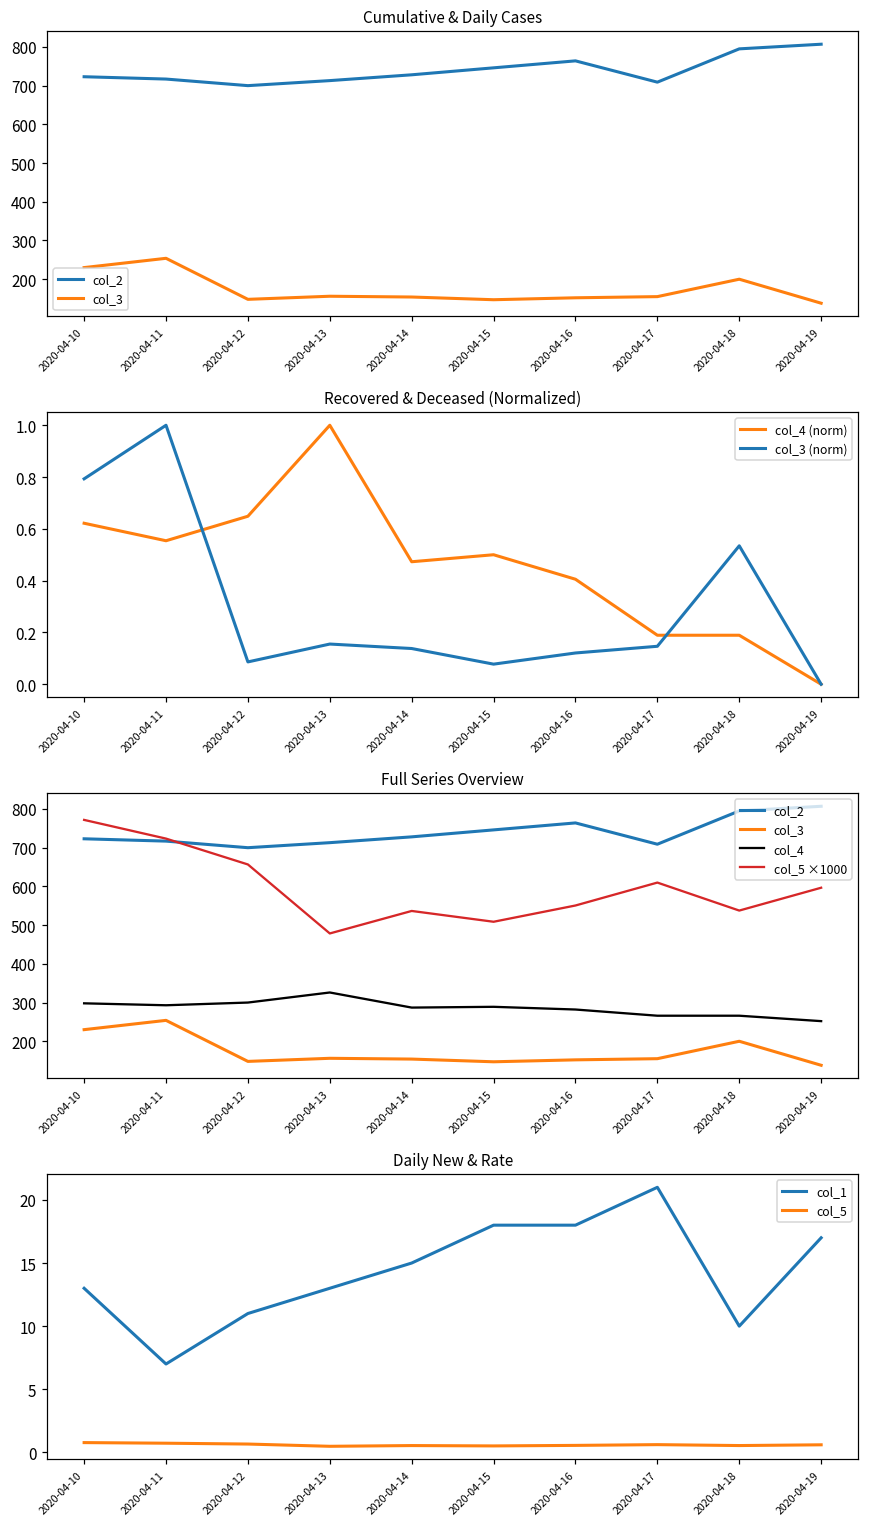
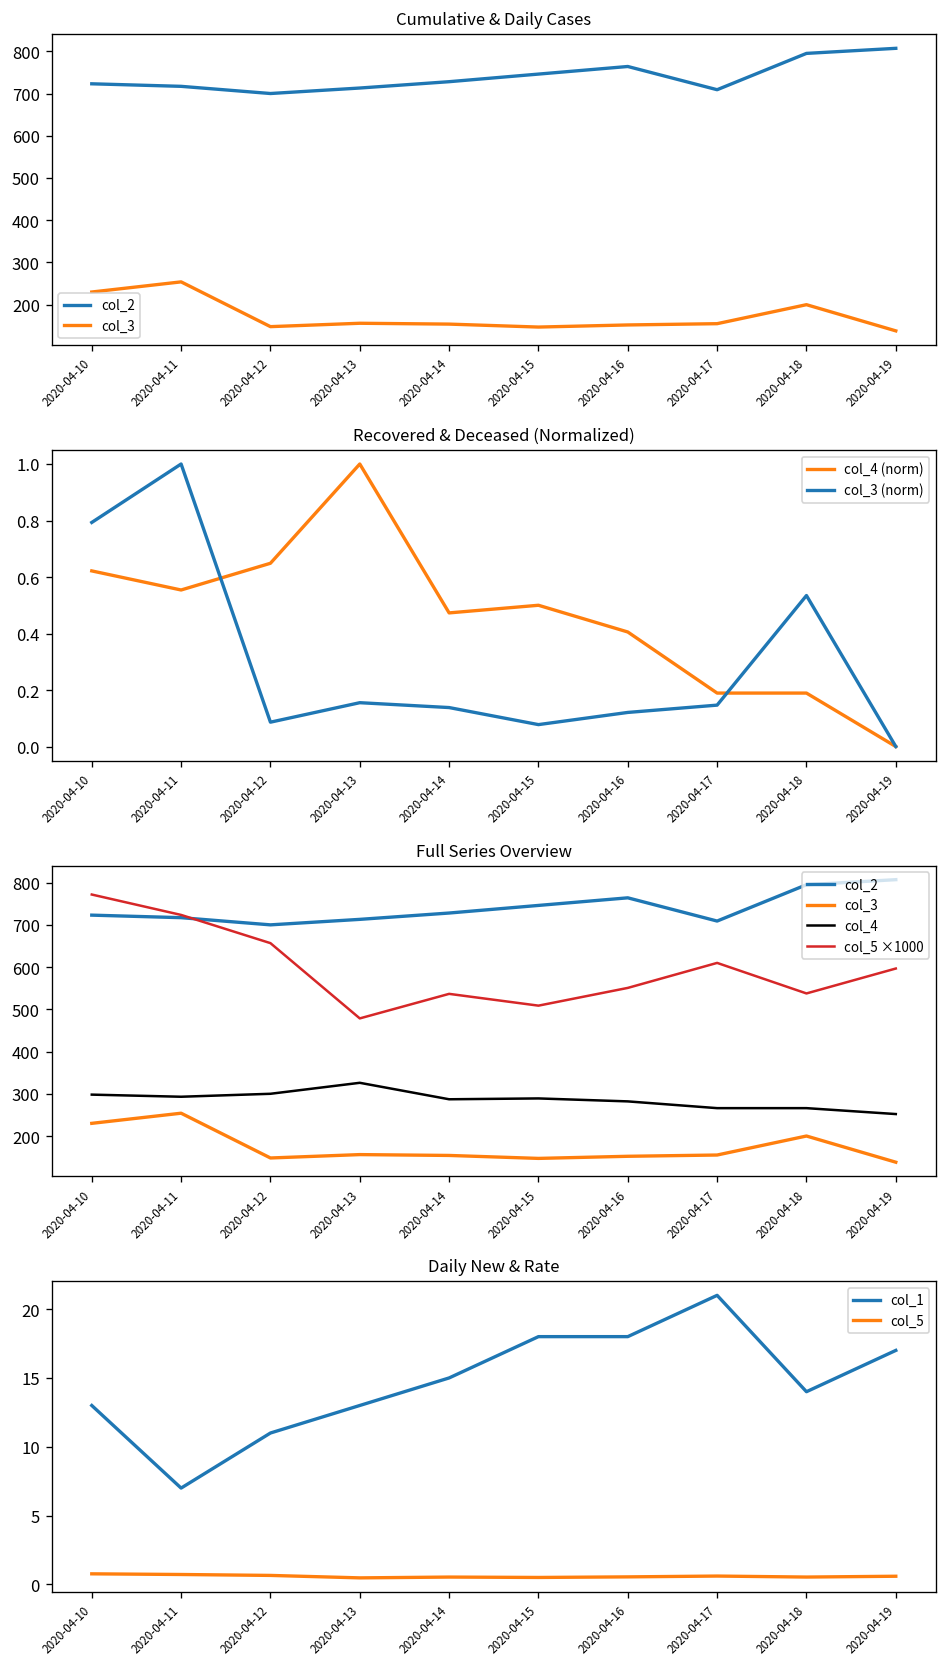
  {
    "Cumulative & Daily Cases": {
      "col_2": {
        "2020-04-10": 720,
        "2020-04-11": 720,
        "2020-04-12": 700,
        "2020-04-13": 710,
        "2020-04-14": 730,
        "2020-04-15": 750,
        "2020-04-16": 760,
        "2020-04-17": 710,
        "2020-04-18": 800,
        "2020-04-19": 810
      },
      "col_3": {
        "2020-04-10": 230,
        "2020-04-11": 250,
        "2020-04-12": 150,
        "2020-04-13": 160,
        "2020-04-14": 150,
        "2020-04-15": 150,
        "2020-04-16": 150,
        "2020-04-17": 160,
        "2020-04-18": 200,
        "2020-04-19": 140
      }
    },
    "Recovered & Deceased (Normalized)": {
      "col_4 (norm)": {
        "2020-04-10": 0.62,
        "2020-04-11": 0.55,
        "2020-04-12": 0.65,
        "2020-04-13": 1.00,
        "2020-04-14": 0.47,
        "2020-04-15": 0.50,
        "2020-04-16": 0.41,
        "2020-04-17": 0.19,
        "2020-04-18": 0.19
      },
      "col_3 (norm)": {
        "2020-04-10": 0.79,
        "2020-04-11": 1.00,
        "2020-04-12": 0.09,
        "2020-04-13": 0.16,
        "2020-04-14": 0.14,
        "2020-04-15": 0.08,
        "2020-04-16": 0.12,
        "2020-04-17": 0.15,
        "2020-04-18": 0.53
      }
    },
    "Full Series Overview": {
      "col_2": {
        "2020-04-10": 720,
        "2020-04-12": 700,
        "2020-04-13": 710,
        "2020-04-14": 730,
        "2020-04-15": 750,
        "2020-04-16": 760,
        "2020-04-17": 710
      },
      "col_3": {
        "2020-04-10": 230,
        "2020-04-11": 250,
        "2020-04-12": 150,
        "2020-04-13": 160,
        "2020-04-14": 150,
        "2020-04-15": 150,
        "2020-04-16": 150,
        "2020-04-17": 160,
        "2020-04-18": 200,
        "2020-04-19": 140
      },
      "col_4": {
        "2020-04-10": 300,
        "2020-04-11": 290,
        "2020-04-12": 300,
        "2020-04-13": 330,
        "2020-04-14": 290,
        "2020-04-15": 290,
        "2020-04-16": 280,
        "2020-04-17": 270,
        "2020-04-18": 270,
        "2020-04-19": 250
      },
      "col_5 ×1000": {
        "2020-04-10": 770,
        "2020-04-12": 660,
        "2020-04-13": 480,
        "2020-04-14": 540,
        "2020-04-15": 510,
        "2020-04-16": 550,
        "2020-04-17": 610,
        "2020-04-18": 540,
        "2020-04-19": 600
      }
    },
    "Daily New & Rate": {
      "col_1": {
        "2020-04-10": 13,
        "2020-04-11": 7,
        "2020-04-12": 11,
        "2020-04-13": 13,
        "2020-04-14": 15,
        "2020-04-15": 18,
        "2020-04-16": 18,
        "2020-04-17": 21,
-       "2020-04-18": 10,
+       "2020-04-18": 14,
        "2020-04-19": 17
      },
      "col_5": {
        "2020-04-10": 0.8,
        "2020-04-11": 0.7,
        "2020-04-12": 0.7,
        "2020-04-13": 0.5,
        "2020-04-14": 0.5,
        "2020-04-15": 0.5,
        "2020-04-16": 0.6,
        "2020-04-17": 0.6,
        "2020-04-18": 0.5,
        "2020-04-19": 0.6
      }
    }
  }
